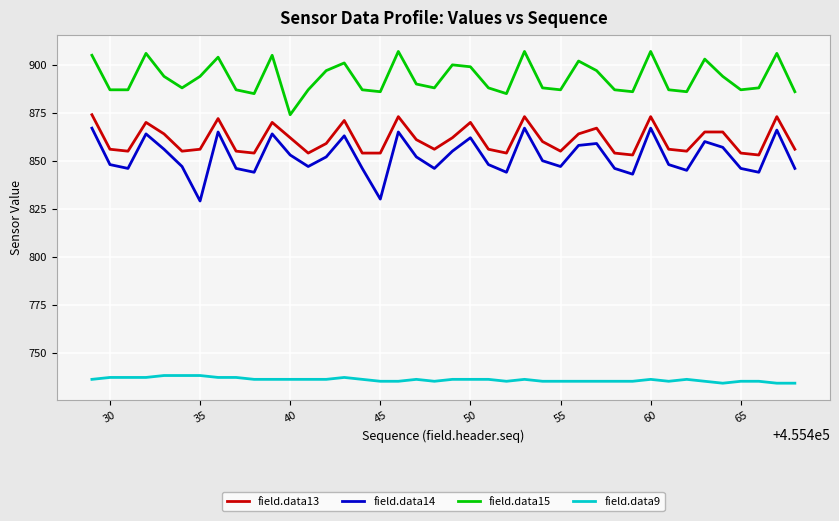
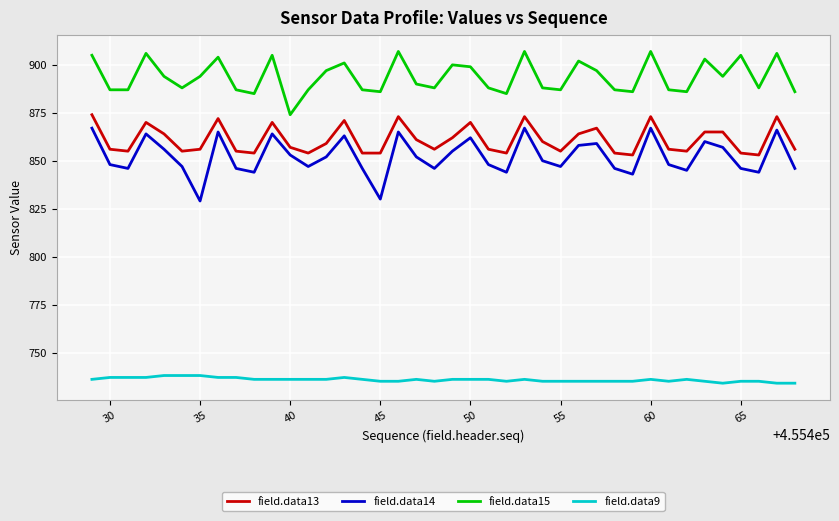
  {
    "field.data13": {
      "30": 856,
      "35": 856,
-     "40": 862,
+     "40": 857,
      "45": 854,
      "50": 870,
      "55": 855,
      "60": 873,
      "65": 854
    },
    "field.data14": {
      "30": 848,
      "35": 829,
      "40": 853,
      "45": 830,
      "50": 862,
      "55": 847,
      "60": 867,
      "65": 846
    },
    "field.data15": {
      "30": 887,
      "35": 894,
      "40": 874,
      "45": 886,
      "50": 899,
      "55": 887,
      "60": 907,
-     "65": 887
+     "65": 905
    },
    "field.data9": {
      "30": 737,
      "35": 738,
      "40": 736,
      "45": 735,
      "50": 736,
      "55": 735,
      "60": 736,
      "65": 735
    }
  }
